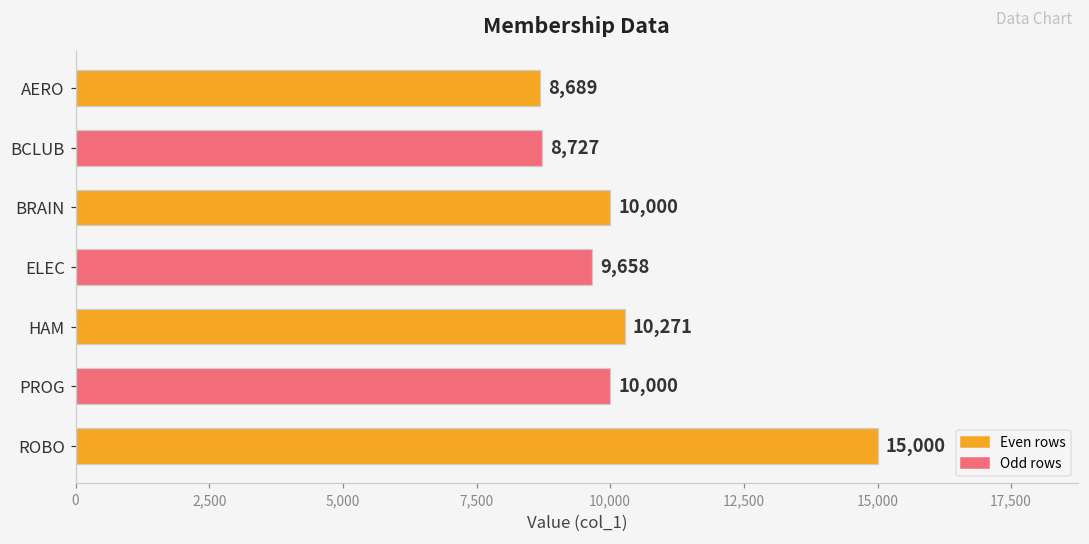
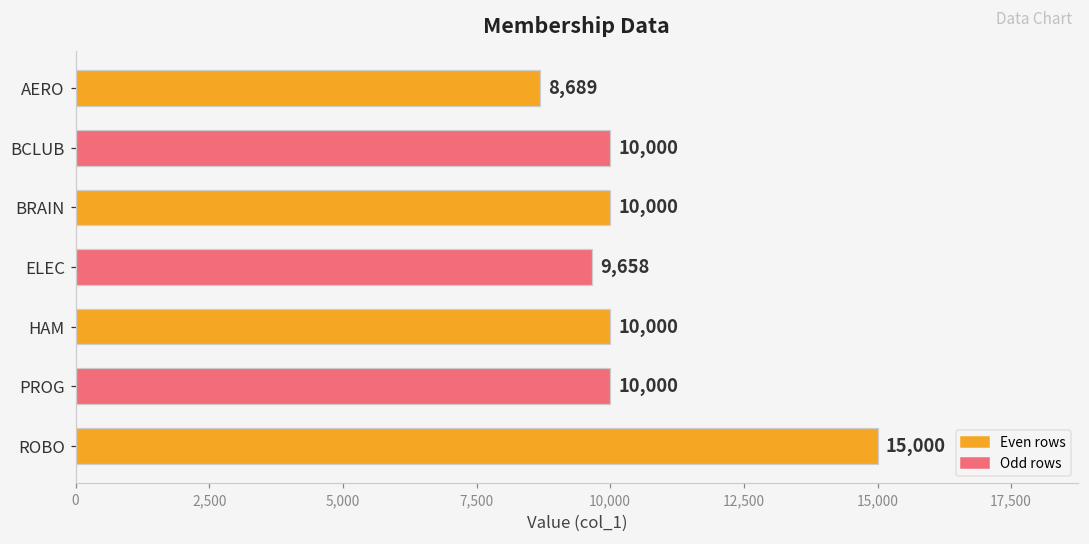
  {
    "AERO": "8,689",
-   "BCLUB": "8,727",
+   "BCLUB": "10,000",
    "BRAIN": "10,000",
    "ELEC": "9,658",
-   "HAM": "10,271",
+   "HAM": "10,000",
    "PROG": "10,000",
    "ROBO": "15,000"
  }
